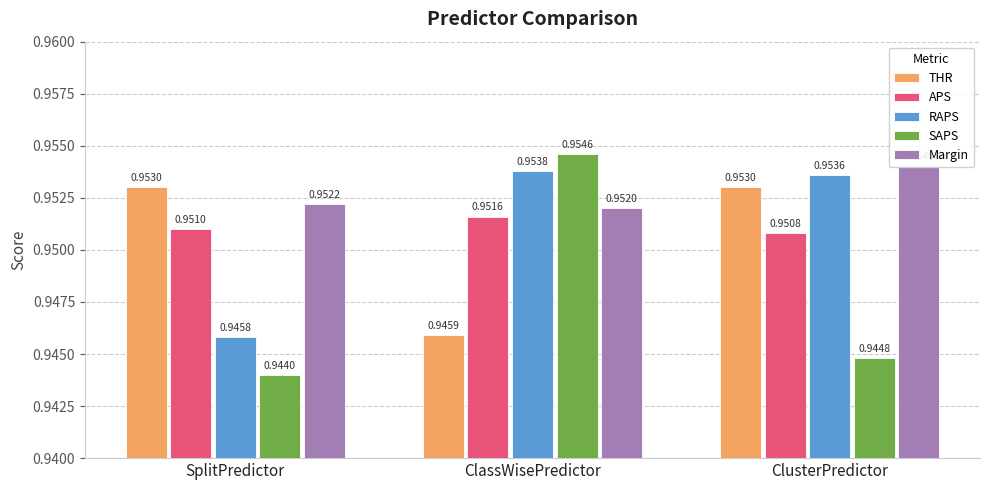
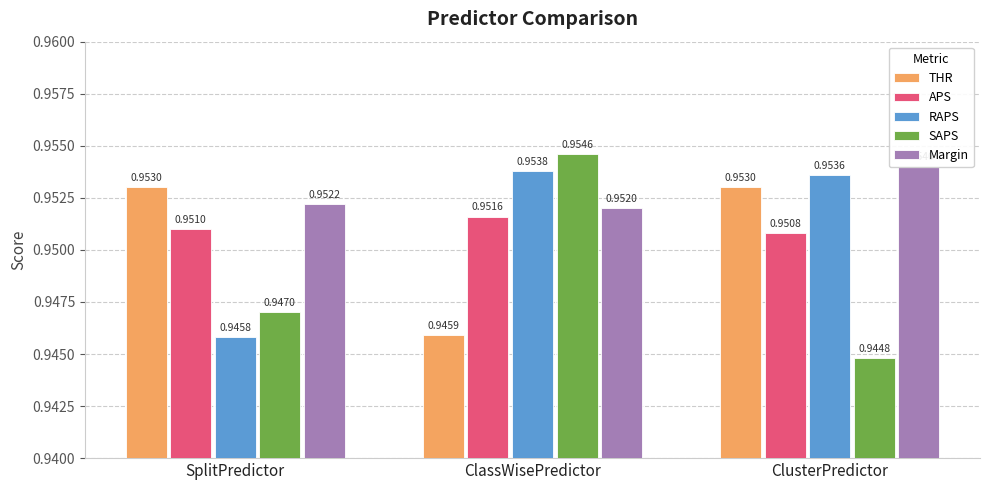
  {
    "THR": {
      "SplitPredictor": 0.9530,
      "ClassWisePredictor": 0.9459,
      "ClusterPredictor": 0.9530
    },
    "APS": {
      "SplitPredictor": 0.9510,
      "ClassWisePredictor": 0.9516,
      "ClusterPredictor": 0.9508
    },
    "RAPS": {
      "SplitPredictor": 0.9458,
      "ClassWisePredictor": 0.9538,
      "ClusterPredictor": 0.9536
    },
    "SAPS": {
-     "SplitPredictor": 0.9440,
+     "SplitPredictor": 0.9470,
      "ClassWisePredictor": 0.9546,
      "ClusterPredictor": 0.9448
    },
    "Margin": {
      "SplitPredictor": 0.9522,
      "ClassWisePredictor": 0.9520
    }
  }
